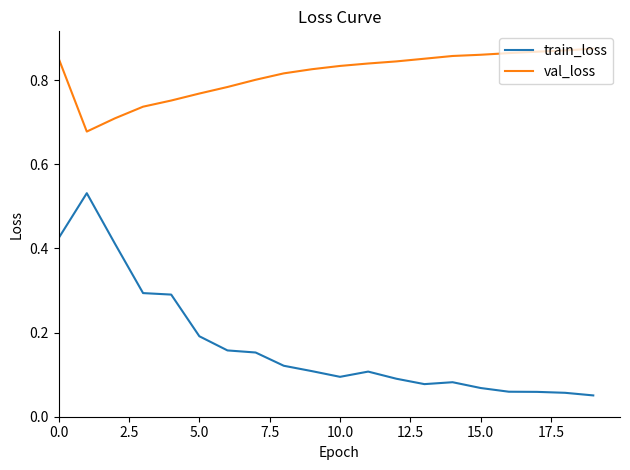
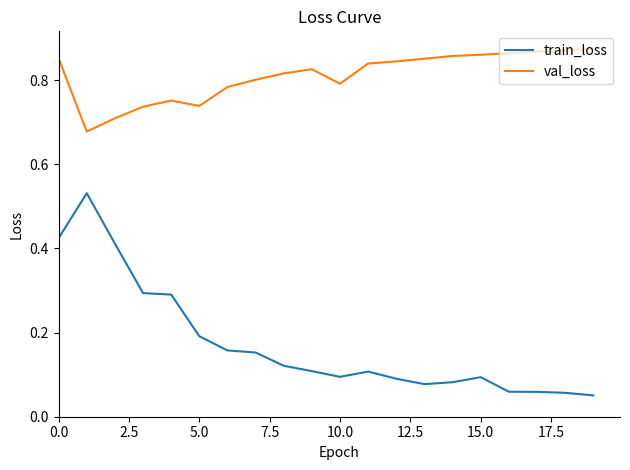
  {
    "train_loss": {
      "0.0": 0.42,
      "5.0": 0.19,
      "10.0": 0.09,
-     "15.0": 0.07
+     "15.0": 0.09
    },
    "val_loss": {
      "0.0": 0.85,
-     "5.0": 0.77,
-     "10.0": 0.83,
+     "5.0": 0.74,
+     "10.0": 0.79,
      "15.0": 0.86
    }
  }
